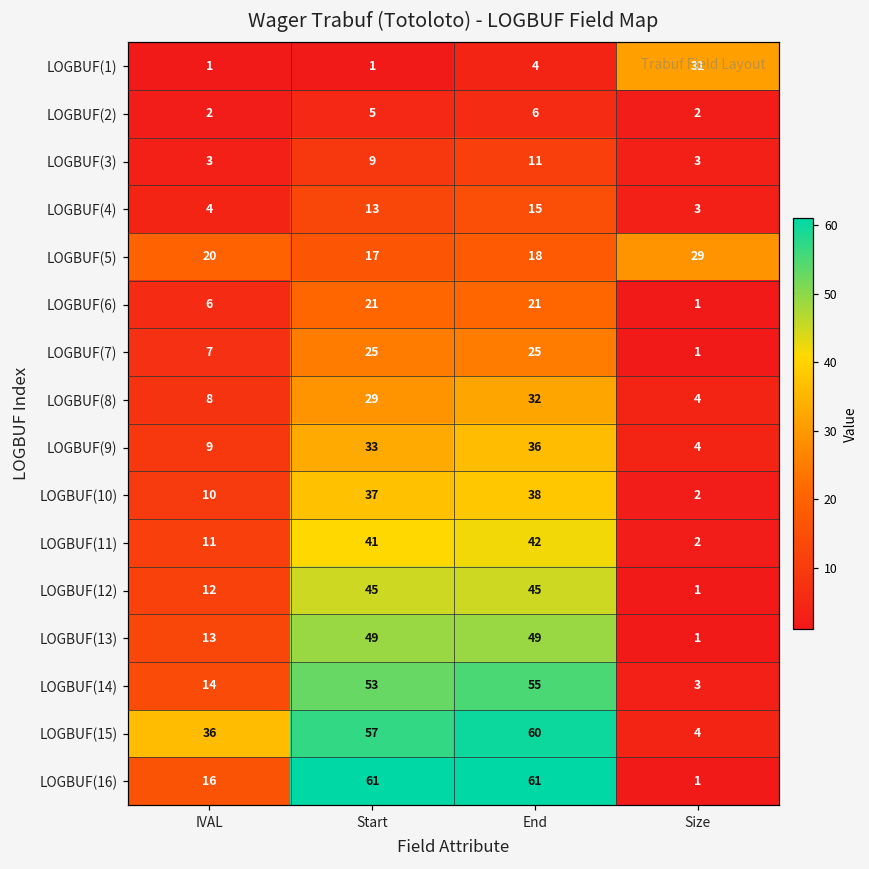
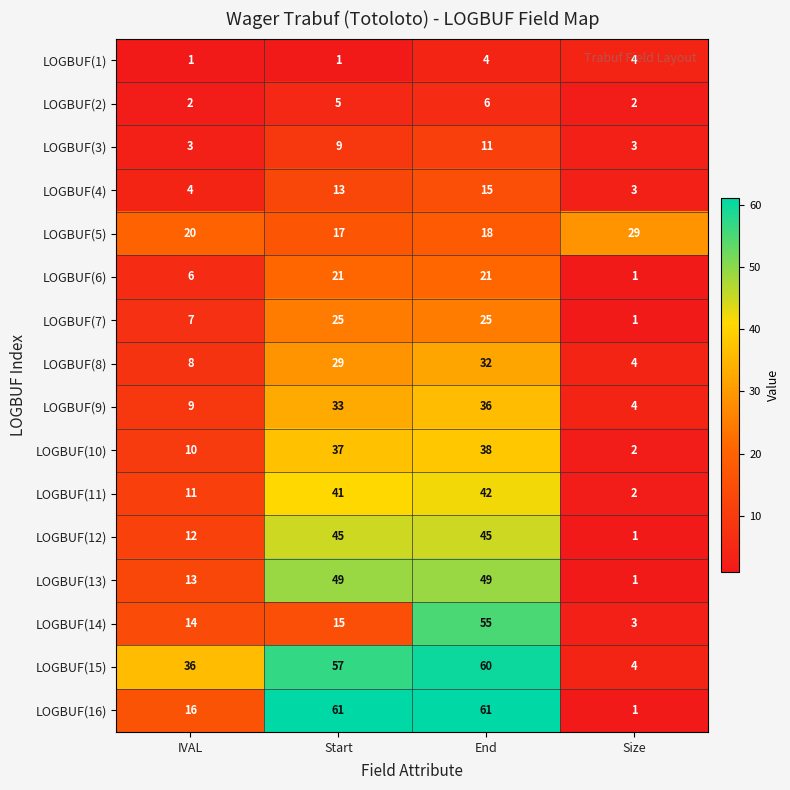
  {
    "LOGBUF(1)": {
      "IVAL": 1,
      "Start": 1,
      "End": 4,
-     "Size": 31
+     "Size": 4
    },
    "LOGBUF(2)": {
      "IVAL": 2,
      "Start": 5,
      "End": 6,
      "Size": 2
    },
    "LOGBUF(3)": {
      "IVAL": 3,
      "Start": 9,
      "End": 11,
      "Size": 3
    },
    "LOGBUF(4)": {
      "IVAL": 4,
      "Start": 13,
      "End": 15,
      "Size": 3
    },
    "LOGBUF(5)": {
      "IVAL": 20,
      "Start": 17,
      "End": 18,
      "Size": 29
    },
    "LOGBUF(6)": {
      "IVAL": 6,
      "Start": 21,
      "End": 21,
      "Size": 1
    },
    "LOGBUF(7)": {
      "IVAL": 7,
      "Start": 25,
      "End": 25,
      "Size": 1
    },
    "LOGBUF(8)": {
      "IVAL": 8,
      "Start": 29,
      "End": 32,
      "Size": 4
    },
    "LOGBUF(9)": {
      "IVAL": 9,
      "Start": 33,
      "End": 36,
      "Size": 4
    },
    "LOGBUF(10)": {
      "IVAL": 10,
      "Start": 37,
      "End": 38,
      "Size": 2
    },
    "LOGBUF(11)": {
      "IVAL": 11,
      "Start": 41,
      "End": 42,
      "Size": 2
    },
    "LOGBUF(12)": {
      "IVAL": 12,
      "Start": 45,
      "End": 45,
      "Size": 1
    },
    "LOGBUF(13)": {
      "IVAL": 13,
      "Start": 49,
      "End": 49,
      "Size": 1
    },
    "LOGBUF(14)": {
      "IVAL": 14,
-     "Start": 53,
+     "Start": 15,
      "End": 55,
      "Size": 3
    },
    "LOGBUF(15)": {
      "IVAL": 36,
      "Start": 57,
      "End": 60,
      "Size": 4
    },
    "LOGBUF(16)": {
      "IVAL": 16,
      "Start": 61,
      "End": 61,
      "Size": 1
    }
  }
